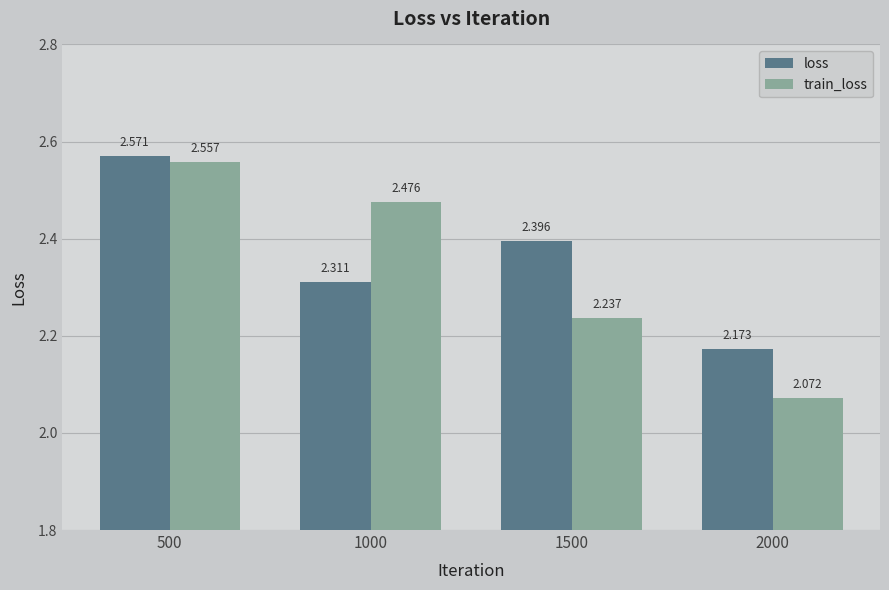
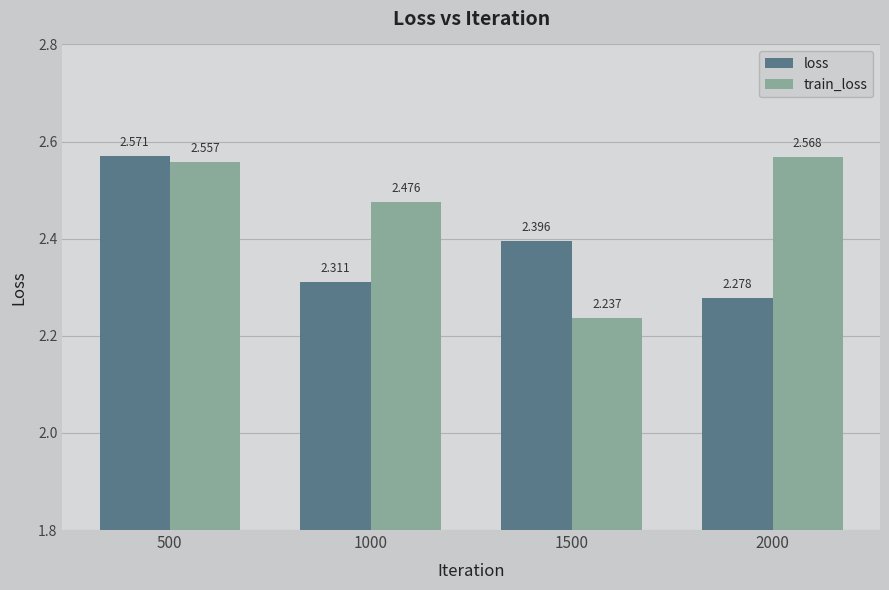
  {
    "loss": {
      "500": 2.571,
      "1000": 2.311,
      "1500": 2.396,
-     "2000": 2.173
+     "2000": 2.278
    },
    "train_loss": {
      "500": 2.557,
      "1000": 2.476,
      "1500": 2.237,
-     "2000": 2.072
+     "2000": 2.568
    }
  }
